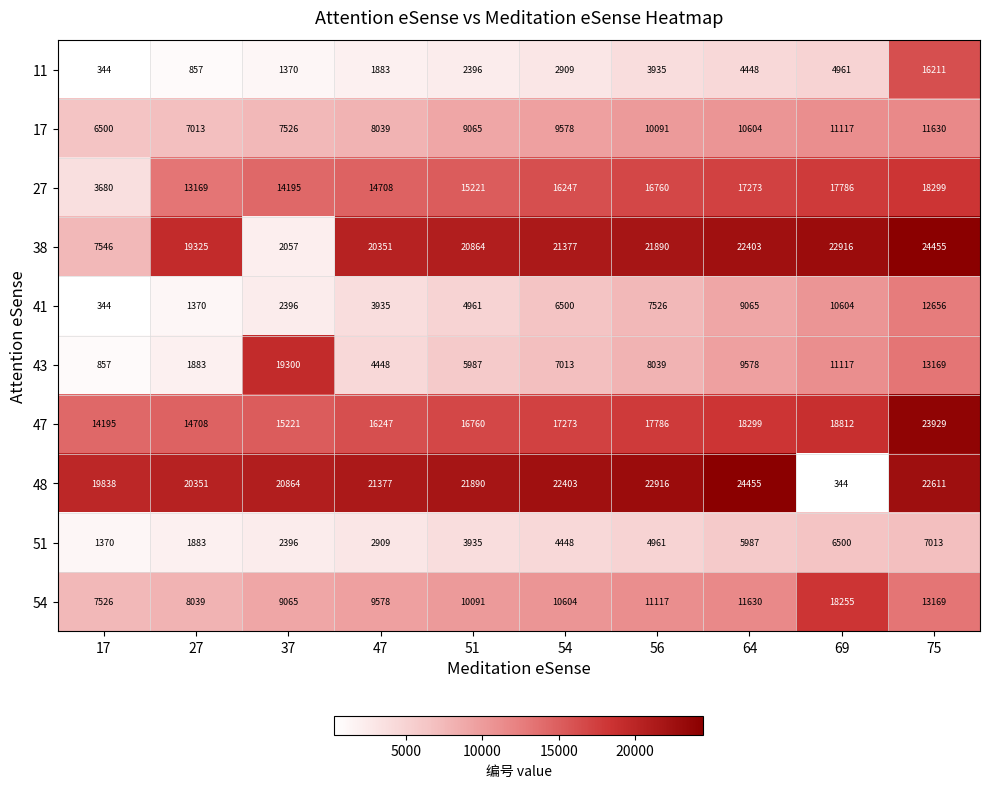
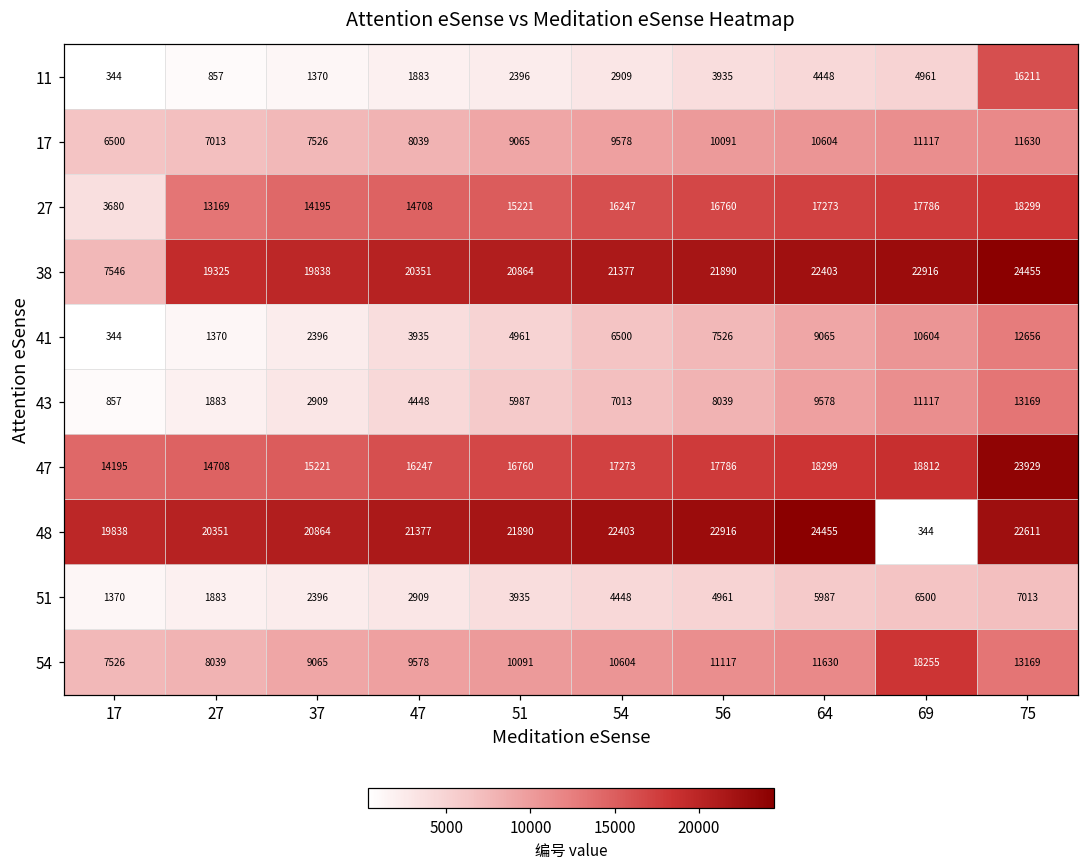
  {
    "11": {
      "17": 344,
      "27": 857,
      "37": 1370,
      "47": 1883,
      "51": 2396,
      "54": 2909,
      "56": 3935,
      "64": 4448,
      "69": 4961,
      "75": 16211
    },
    "17": {
      "17": 6500,
      "27": 7013,
      "37": 7526,
      "47": 8039,
      "51": 9065,
      "54": 9578,
      "56": 10091,
      "64": 10604,
      "69": 11117,
      "75": 11630
    },
    "27": {
      "17": 3680,
      "27": 13169,
      "37": 14195,
      "47": 14708,
      "51": 15221,
      "54": 16247,
      "56": 16760,
      "64": 17273,
      "69": 17786,
      "75": 18299
    },
    "38": {
      "17": 7546,
      "27": 19325,
-     "37": 2057,
+     "37": 19838,
      "47": 20351,
      "51": 20864,
      "54": 21377,
      "56": 21890,
      "64": 22403,
      "69": 22916,
      "75": 24455
    },
    "41": {
      "17": 344,
      "27": 1370,
      "37": 2396,
      "47": 3935,
      "51": 4961,
      "54": 6500,
      "56": 7526,
      "64": 9065,
      "69": 10604,
      "75": 12656
    },
    "43": {
      "17": 857,
      "27": 1883,
-     "37": 19300,
+     "37": 2909,
      "47": 4448,
      "51": 5987,
      "54": 7013,
      "56": 8039,
      "64": 9578,
      "69": 11117,
      "75": 13169
    },
    "47": {
      "17": 14195,
      "27": 14708,
      "37": 15221,
      "47": 16247,
      "51": 16760,
      "54": 17273,
      "56": 17786,
      "64": 18299,
      "69": 18812,
      "75": 23929
    },
    "48": {
      "17": 19838,
      "27": 20351,
      "37": 20864,
      "47": 21377,
      "51": 21890,
      "54": 22403,
      "56": 22916,
      "64": 24455,
      "69": 344,
      "75": 22611
    },
    "51": {
      "17": 1370,
      "27": 1883,
      "37": 2396,
      "47": 2909,
      "51": 3935,
      "54": 4448,
      "56": 4961,
      "64": 5987,
      "69": 6500,
      "75": 7013
    },
    "54": {
      "17": 7526,
      "27": 8039,
      "37": 9065,
      "47": 9578,
      "51": 10091,
      "54": 10604,
      "56": 11117,
      "64": 11630,
      "69": 18255,
      "75": 13169
    }
  }
